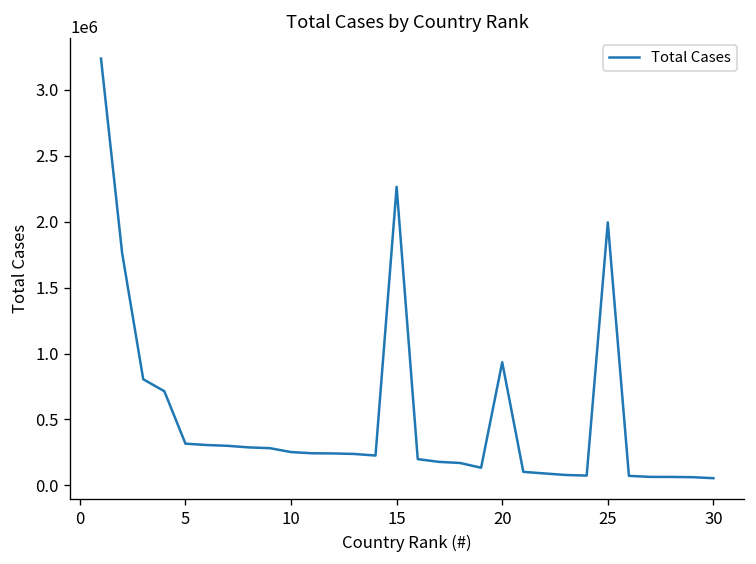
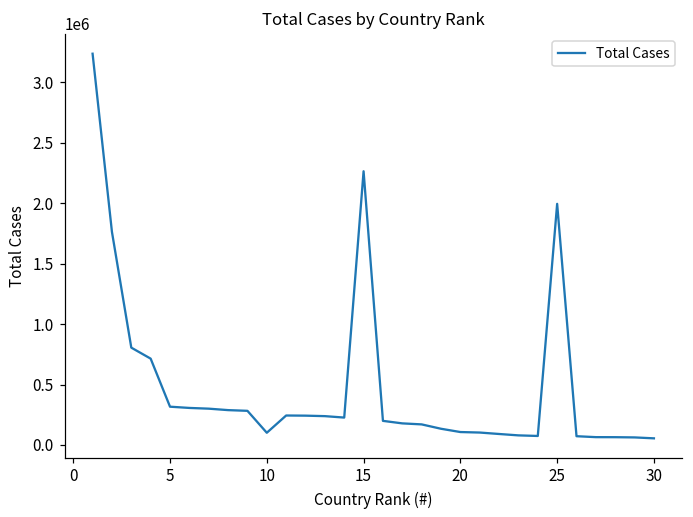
  {
    "5": 320000,
-   "10": 250000,
+   "10": 100000,
    "15": 2260000,
-   "20": 930000,
+   "20": 110000,
    "25": 1990000,
    "30": 50000
  }
